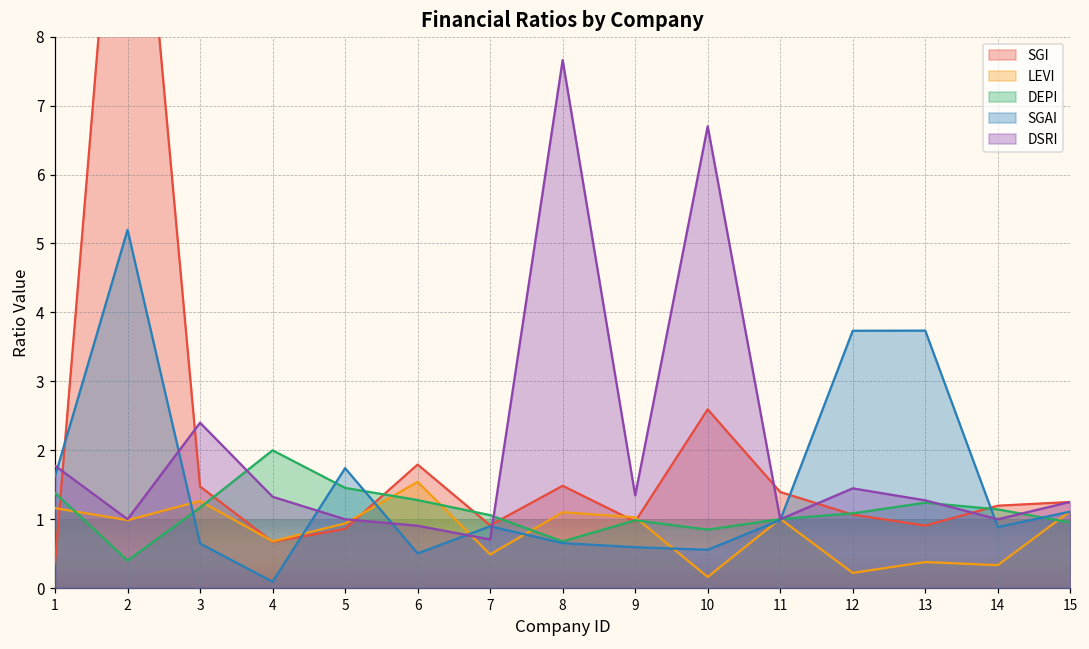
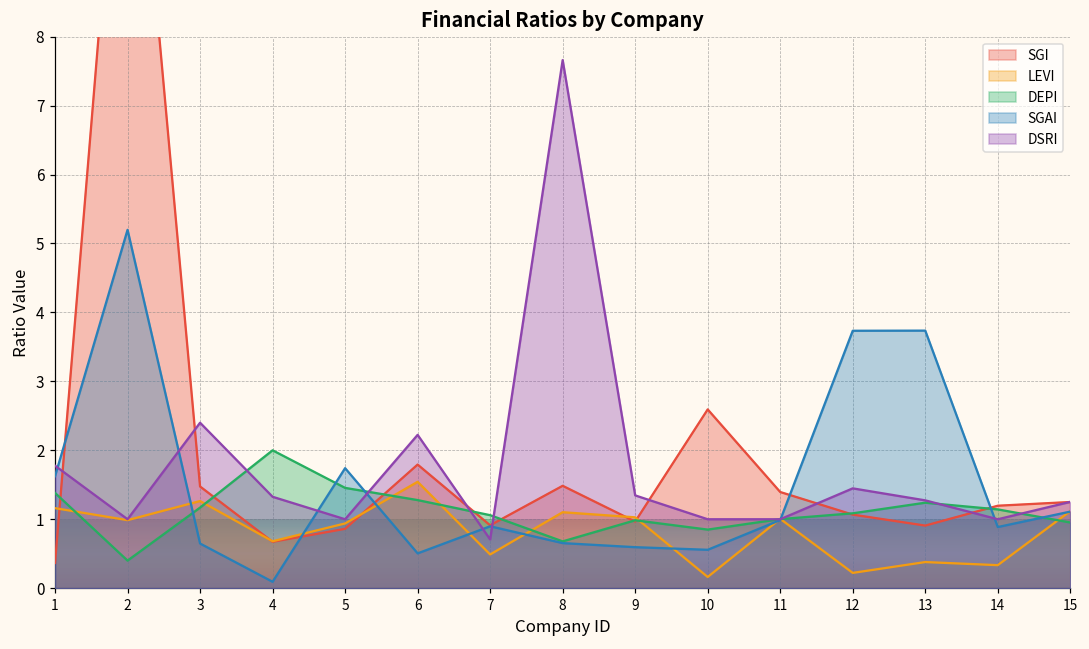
  {
    "DSRI": {
      "1": 1.8,
      "3": 2.4,
      "4": 1.3,
      "5": 1.0,
-     "6": 0.9,
+     "6": 2.2,
      "7": 0.7,
      "8": 7.7,
      "9": 1.3,
-     "10": 6.7,
+     "10": 1.0,
      "12": 1.4,
      "14": 1.0
    }
  }
